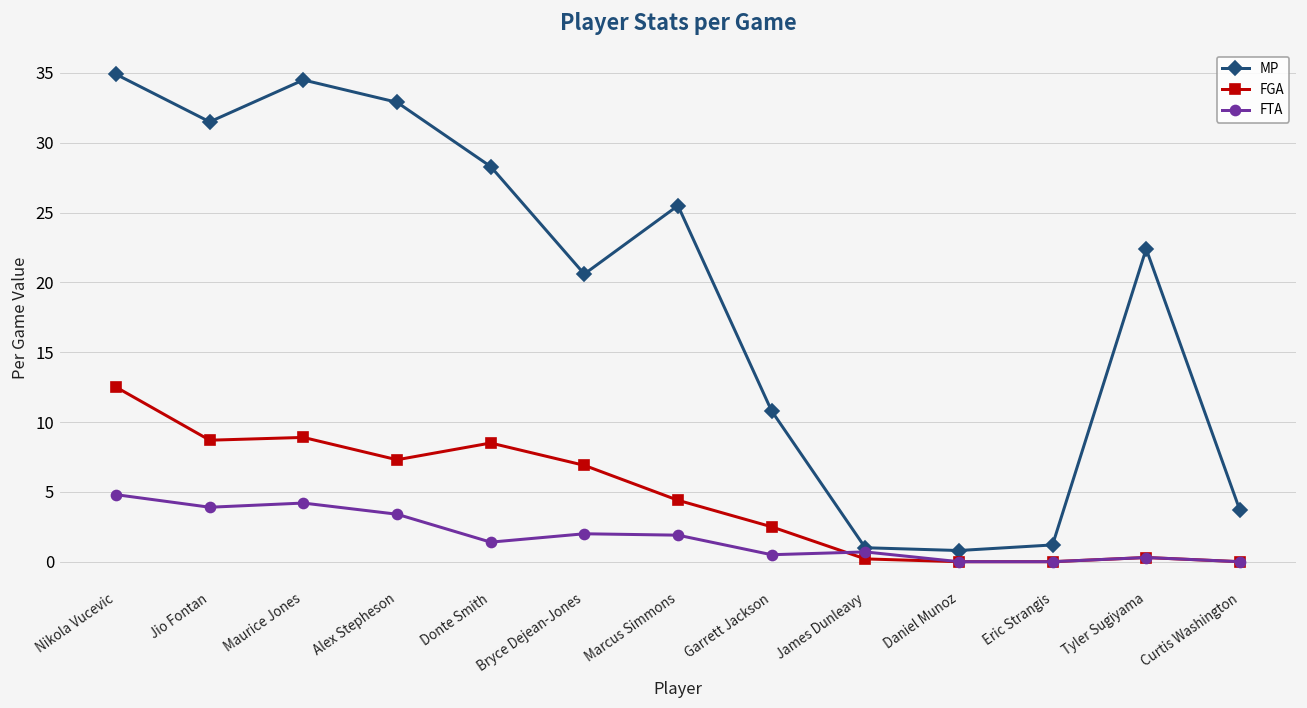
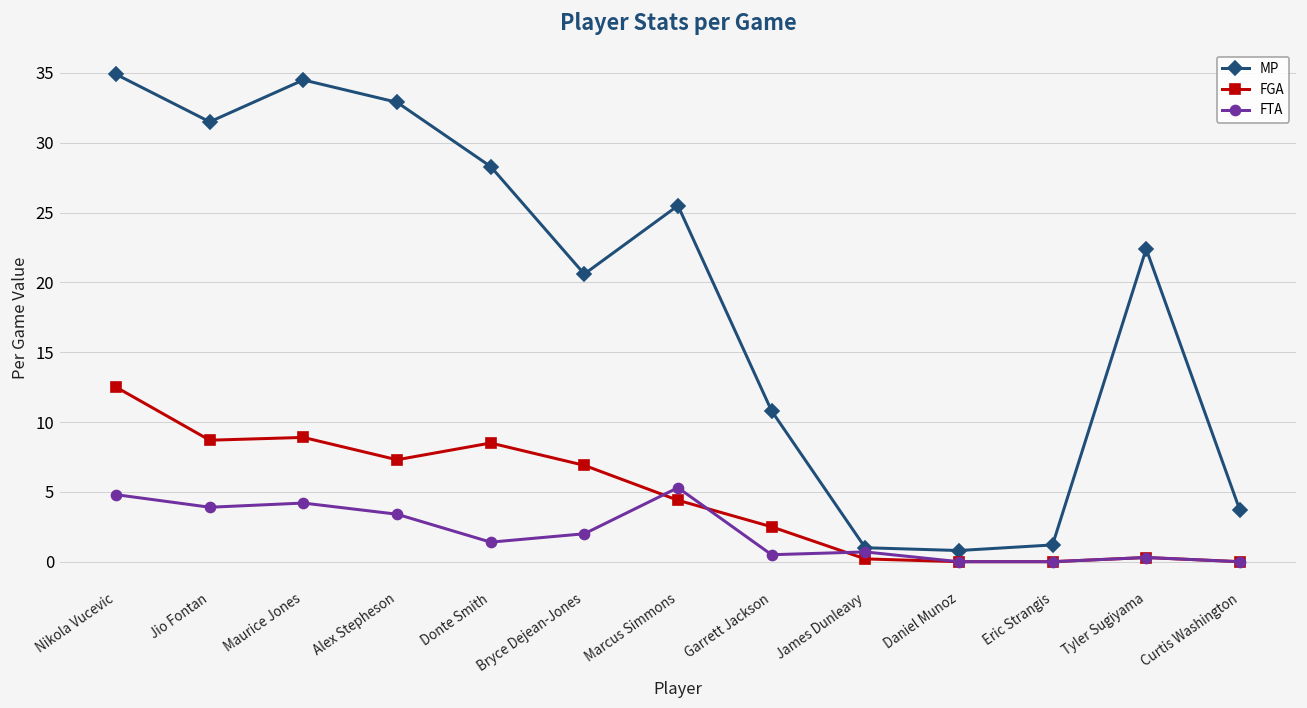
  {
    "MP": {
      "Nikola Vucevic": 34.9,
      "Jio Fontan": 31.5,
      "Maurice Jones": 34.5,
      "Alex Stepheson": 32.9,
      "Donte Smith": 28.3,
      "Bryce Dejean-Jones": 20.6,
      "Marcus Simmons": 25.5,
      "Garrett Jackson": 10.8,
      "James Dunleavy": 1.0,
      "Daniel Munoz": 0.8,
      "Eric Strangis": 1.2,
      "Tyler Sugiyama": 22.4,
      "Curtis Washington": 3.7
    },
    "FGA": {
      "Nikola Vucevic": 12.5,
      "Jio Fontan": 8.7,
      "Maurice Jones": 8.9,
      "Alex Stepheson": 7.3,
      "Donte Smith": 8.5,
      "Bryce Dejean-Jones": 6.9,
      "Marcus Simmons": 4.4,
      "Garrett Jackson": 2.5,
      "James Dunleavy": 0.2
    },
    "FTA": {
      "Nikola Vucevic": 4.8,
      "Jio Fontan": 3.9,
      "Maurice Jones": 4.2,
      "Alex Stepheson": 3.4,
      "Donte Smith": 1.4,
      "Bryce Dejean-Jones": 2.0,
-     "Marcus Simmons": 1.9,
+     "Marcus Simmons": 5.3,
      "Garrett Jackson": 0.5,
      "James Dunleavy": 0.7
    }
  }
